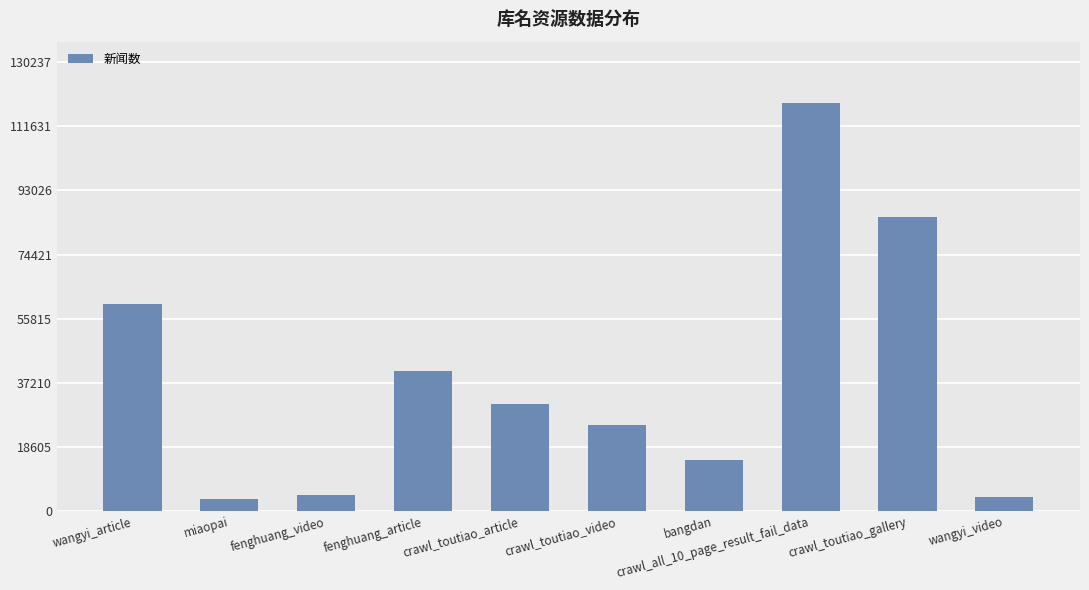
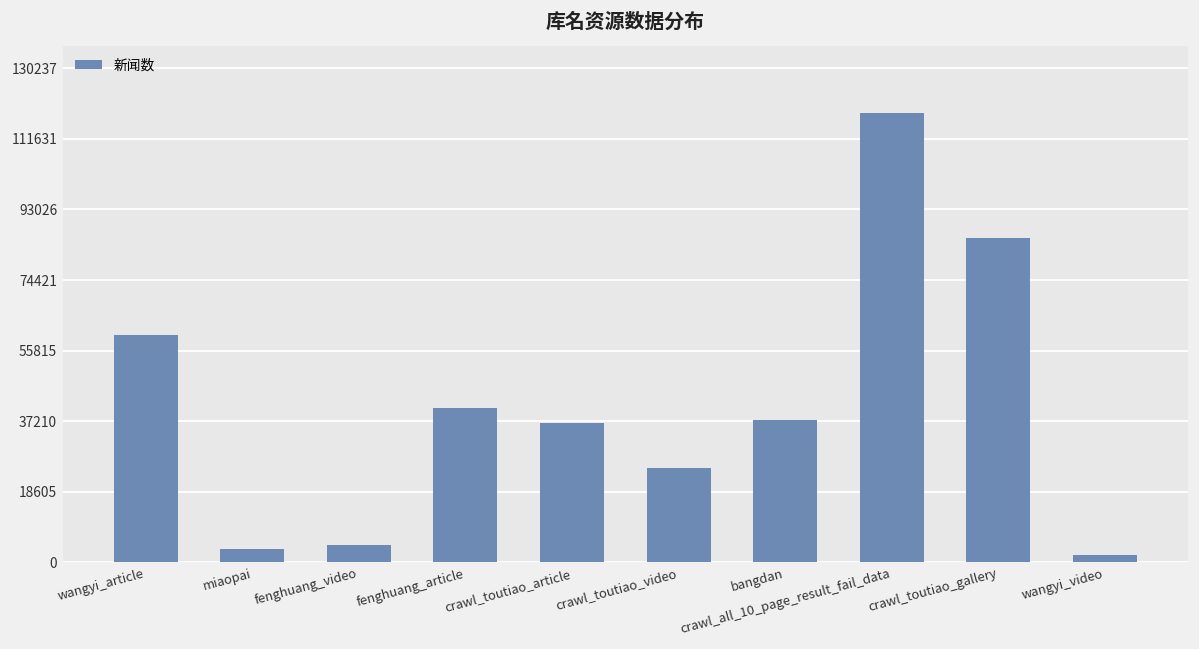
  {
    "wangyi_article": 60000,
    "miaopai": 4000,
    "fenghuang_video": 5000,
    "fenghuang_article": 41000,
-   "crawl_toutiao_article": 31000,
+   "crawl_toutiao_article": 37000,
    "crawl_toutiao_video": 25000,
-   "bangdan": 15000,
+   "bangdan": 37000,
    "crawl_all_10_page_result_fail_data": 118000,
    "crawl_toutiao_gallery": 85000,
-   "wangyi_video": 4000
+   "wangyi_video": 2000
  }
